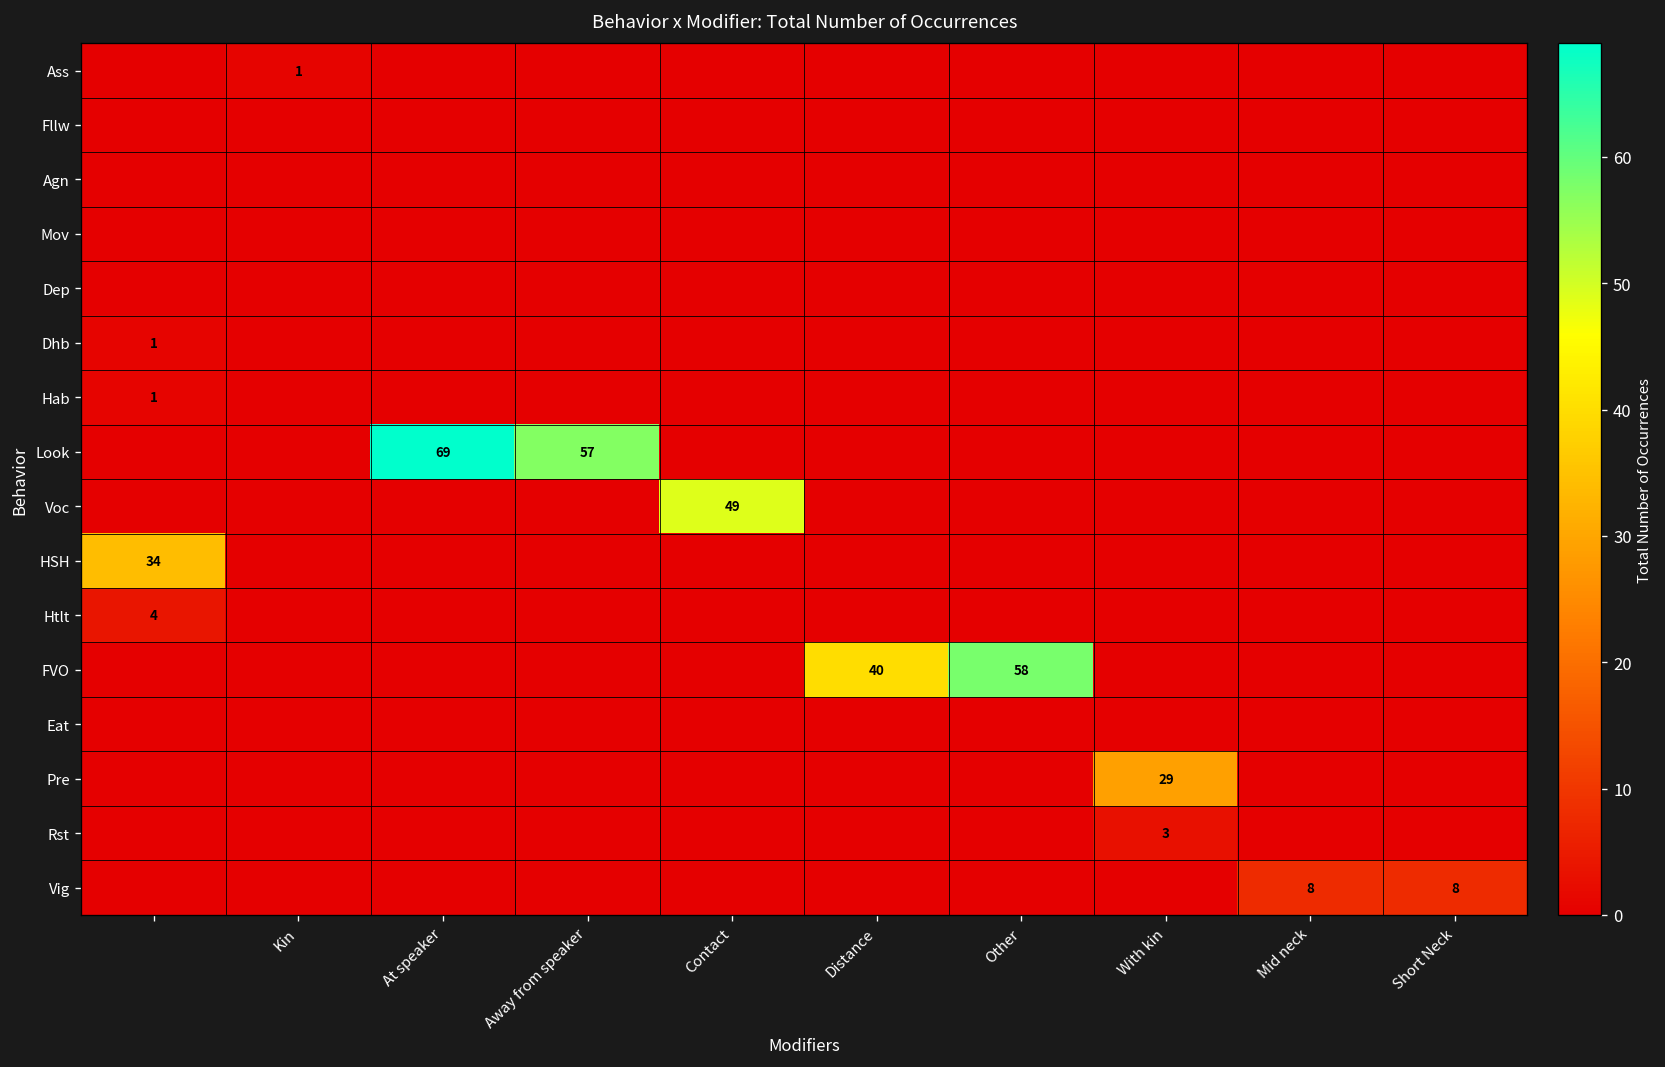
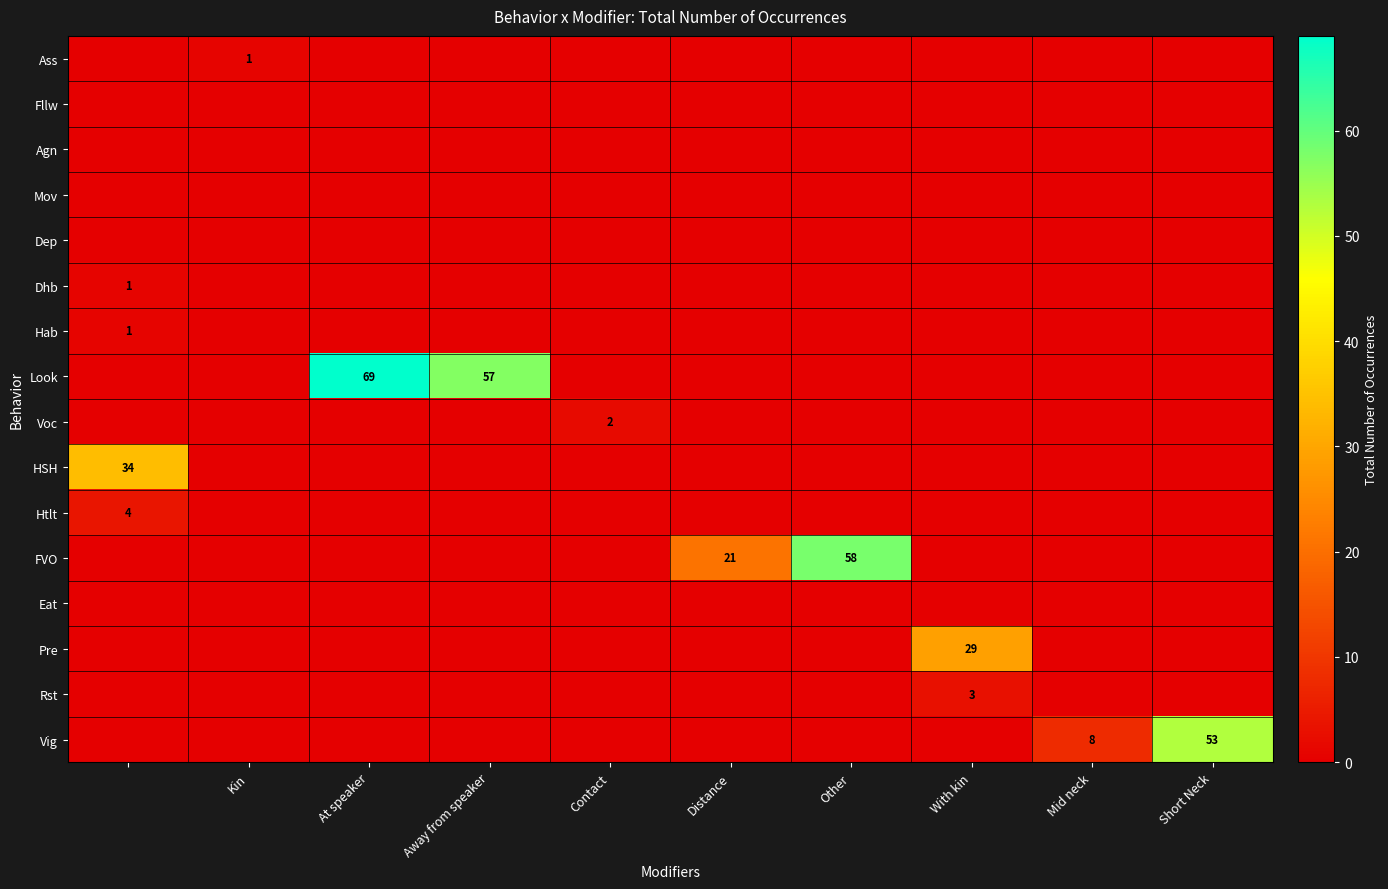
  {
    "Ass": {
      "Kin": 1
    },
    "Look": {
      "At speaker": 69,
      "Away from speaker": 57
    },
    "Voc": {
-     "Contact": 49
+     "Contact": 2
    },
    "FVO": {
-     "Distance": 40,
+     "Distance": 21,
      "Other": 58
    },
    "Pre": {
      "With kin": 29
    },
    "Rst": {
      "With kin": 3
    },
    "Vig": {
      "Mid neck": 8,
-     "Short Neck": 8
+     "Short Neck": 53
    }
  }
